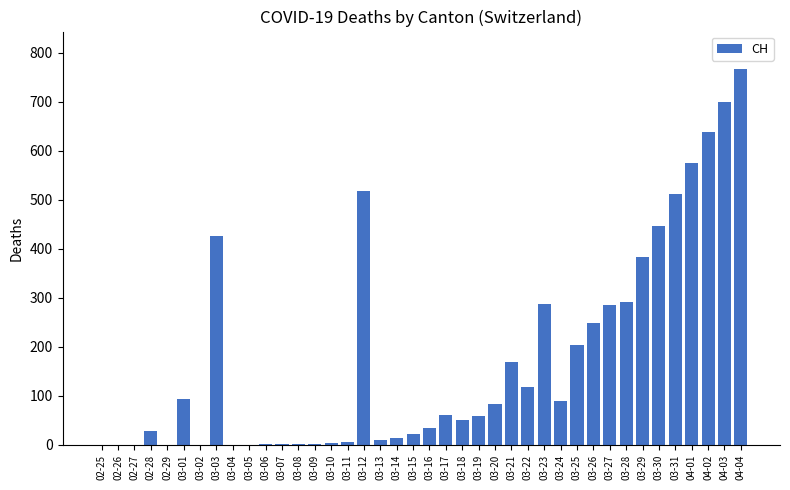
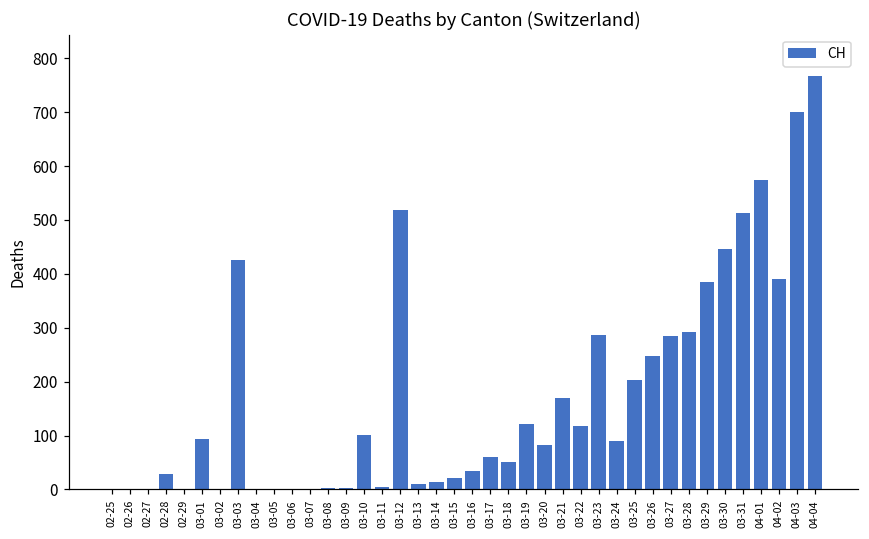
  {
    "02-25": 0,
    "02-26": 0,
    "02-27": 0,
    "02-28": 30,
    "02-29": 0,
    "03-01": 90,
    "03-02": 0,
    "03-03": 430,
    "03-04": 0,
    "03-05": 0,
-   "03-10": 0,
+   "03-10": 100,
    "03-12": 520,
    "03-13": 10,
    "03-14": 10,
    "03-15": 20,
    "03-16": 30,
    "03-17": 60,
    "03-18": 50,
-   "03-19": 60,
+   "03-19": 120,
    "03-20": 80,
    "03-21": 170,
    "03-22": 120,
    "03-23": 290,
    "03-24": 90,
    "03-25": 200,
    "03-26": 250,
    "03-27": 290,
    "03-28": 290,
    "03-29": 380,
    "03-30": 450,
    "03-31": 510,
    "04-01": 580,
-   "04-02": 640,
+   "04-02": 390,
    "04-03": 700,
    "04-04": 770
  }
